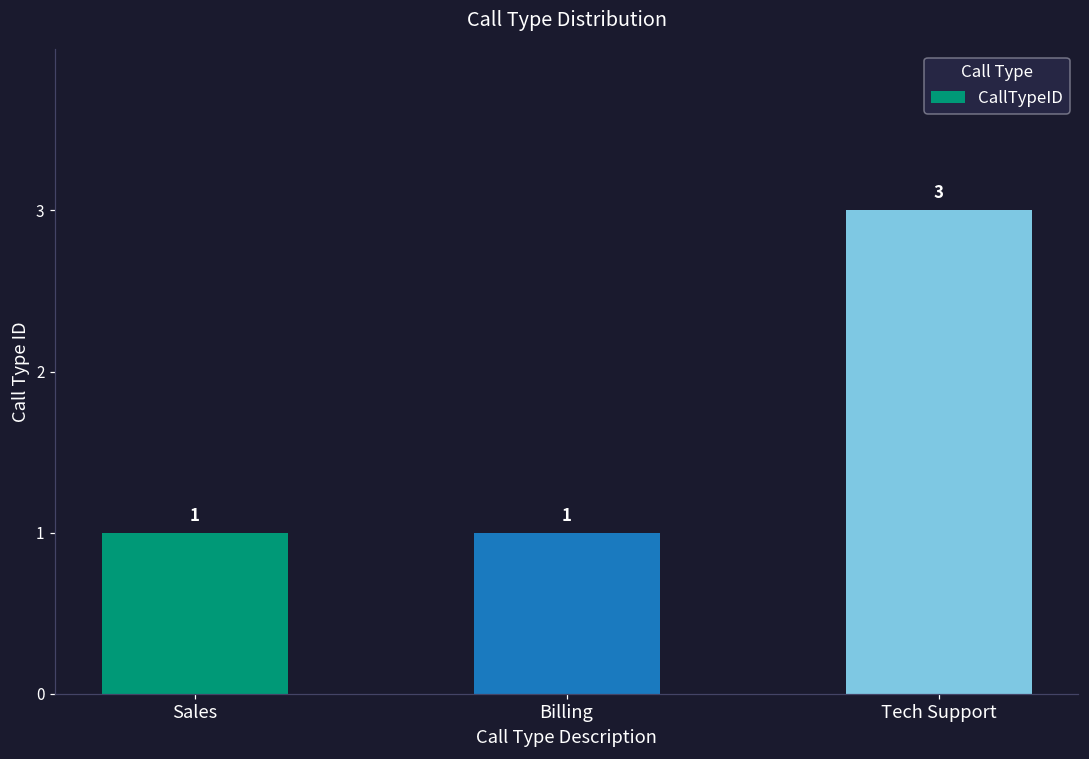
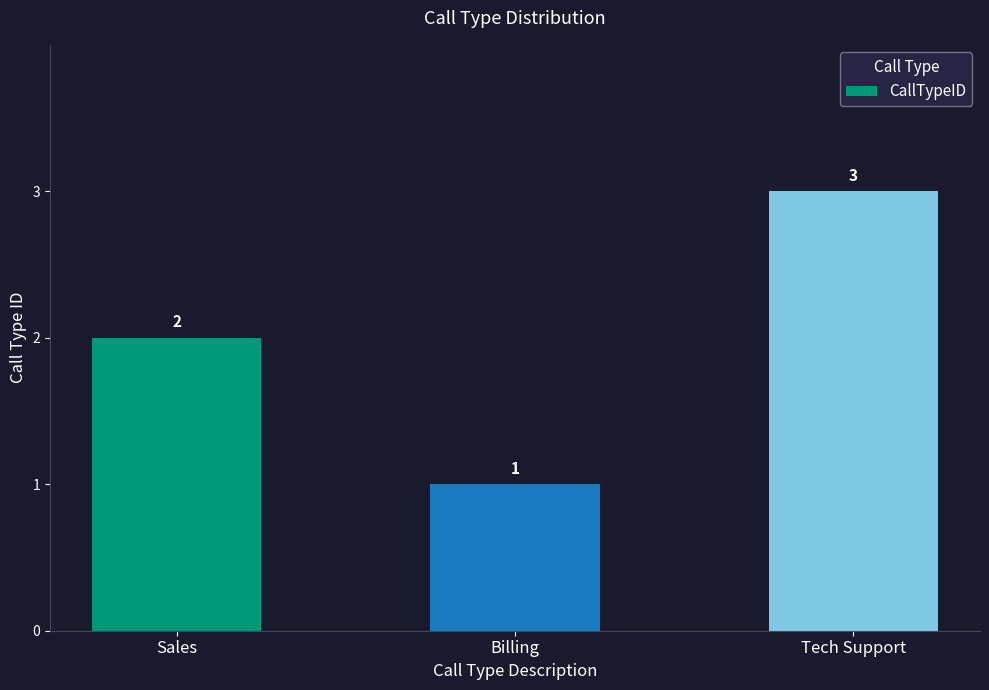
  {
-   "Sales": 1,
+   "Sales": 2,
    "Billing": 1,
    "Tech Support": 3
  }
